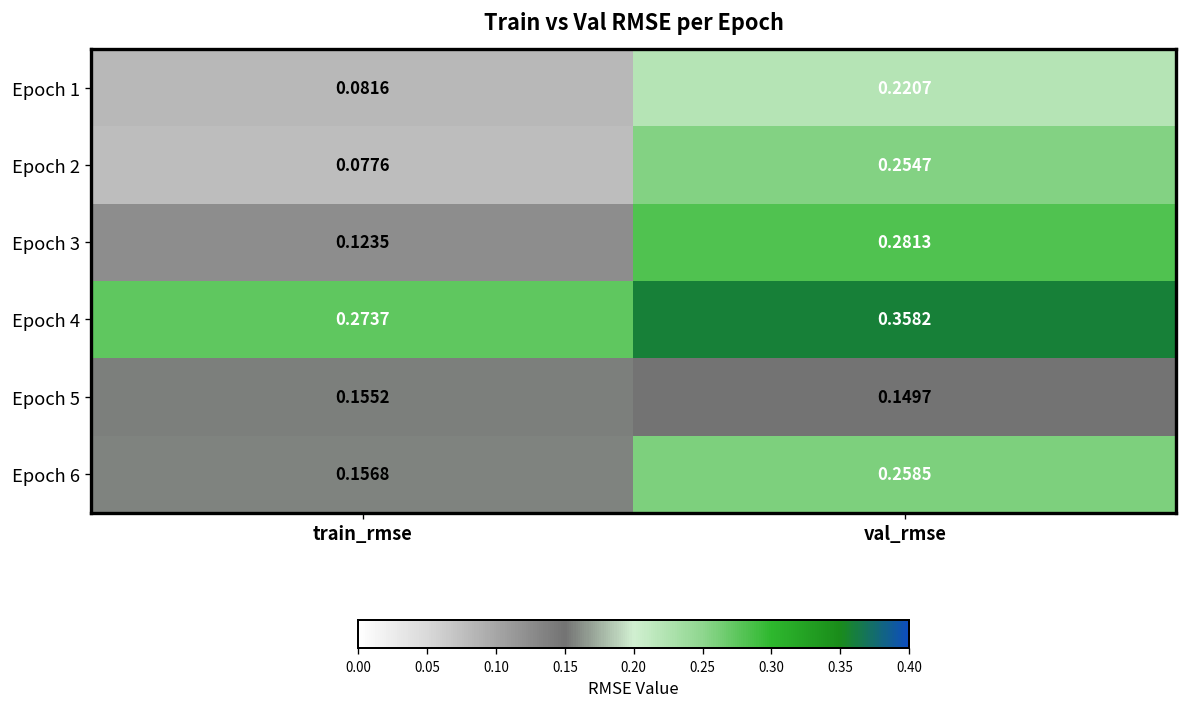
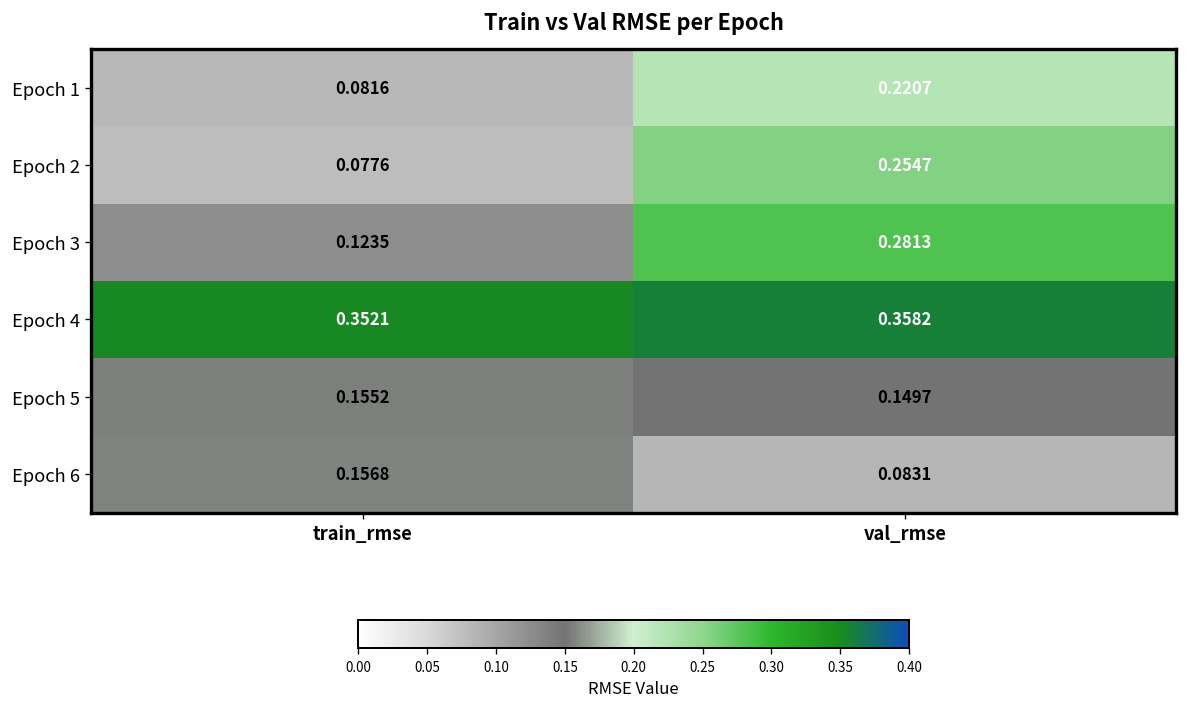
  {
    "Epoch 1": {
      "train_rmse": 0.0816,
      "val_rmse": 0.2207
    },
    "Epoch 2": {
      "train_rmse": 0.0776,
      "val_rmse": 0.2547
    },
    "Epoch 3": {
      "train_rmse": 0.1235,
      "val_rmse": 0.2813
    },
    "Epoch 4": {
-     "train_rmse": 0.2737,
+     "train_rmse": 0.3521,
      "val_rmse": 0.3582
    },
    "Epoch 5": {
      "train_rmse": 0.1552,
      "val_rmse": 0.1497
    },
    "Epoch 6": {
      "train_rmse": 0.1568,
-     "val_rmse": 0.2585
+     "val_rmse": 0.0831
    }
  }
